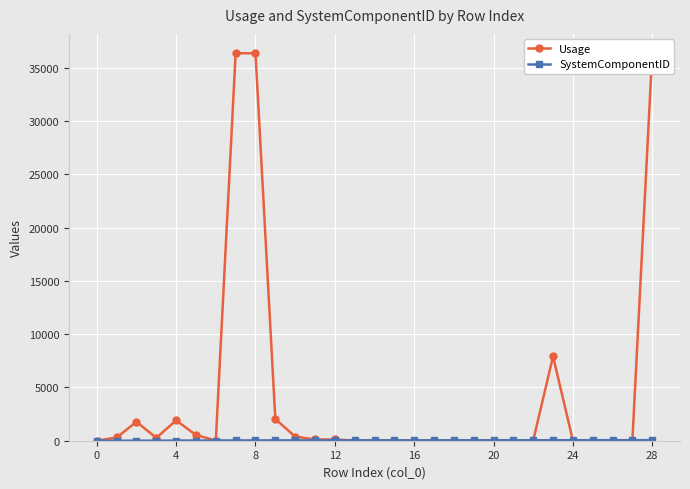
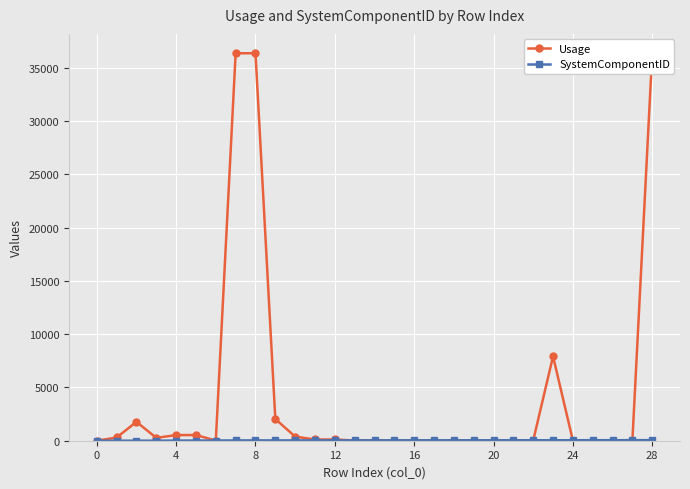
  {
    "Usage": {
-     "4": 1900,
+     "4": 500,
      "8": 36400
    },
    "SystemComponentID": {
      "4": 0,
      "8": 0,
      "28": 100
    }
  }
